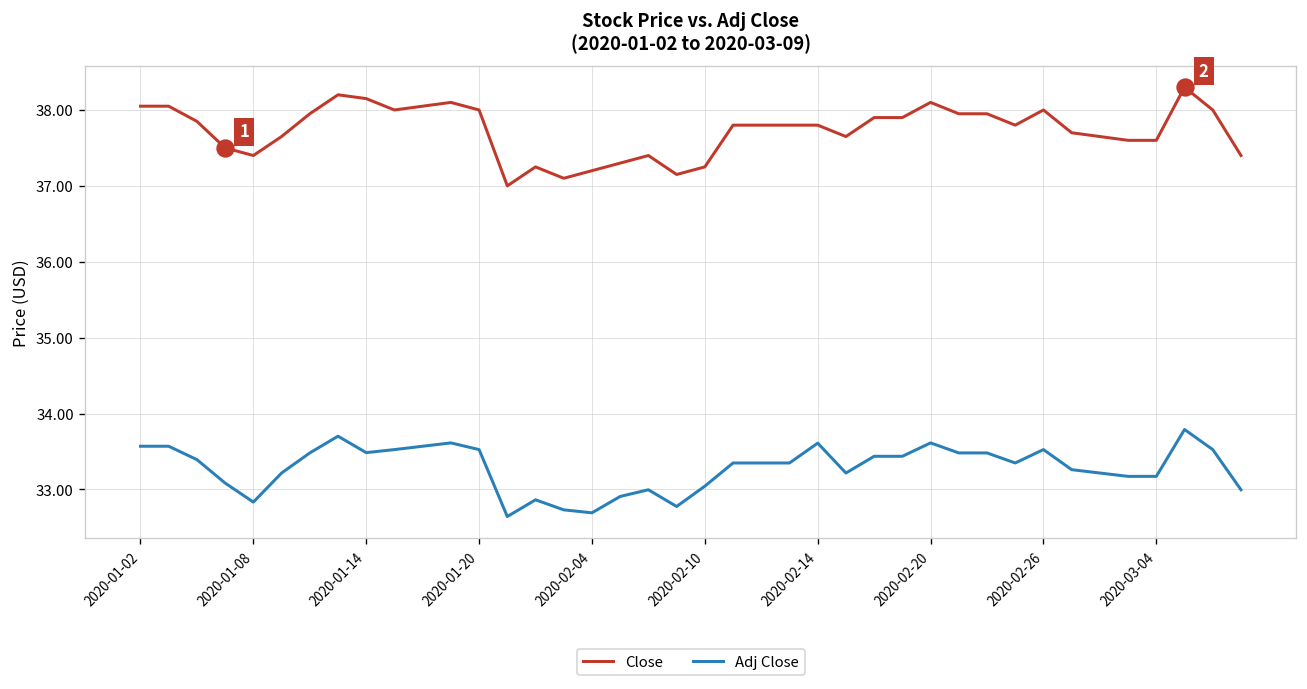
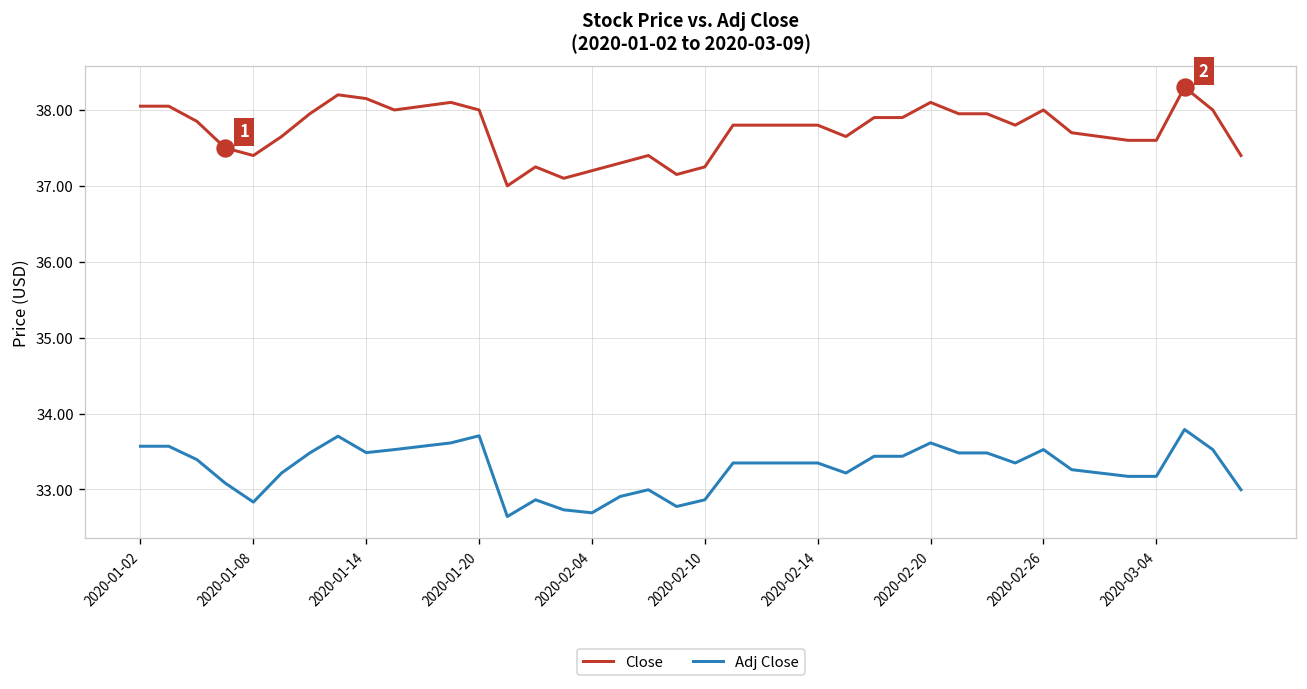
  {
    "Adj Close": {
      "2020-01-02": 33.6,
      "2020-01-08": 32.8,
      "2020-01-14": 33.5,
-     "2020-01-20": 33.5,
+     "2020-01-20": 33.7,
      "2020-02-04": 32.7,
-     "2020-02-10": 33.0,
-     "2020-02-14": 33.6,
+     "2020-02-10": 32.9,
+     "2020-02-14": 33.3,
      "2020-02-20": 33.6,
      "2020-02-26": 33.5,
      "2020-03-04": 33.2
    }
  }
